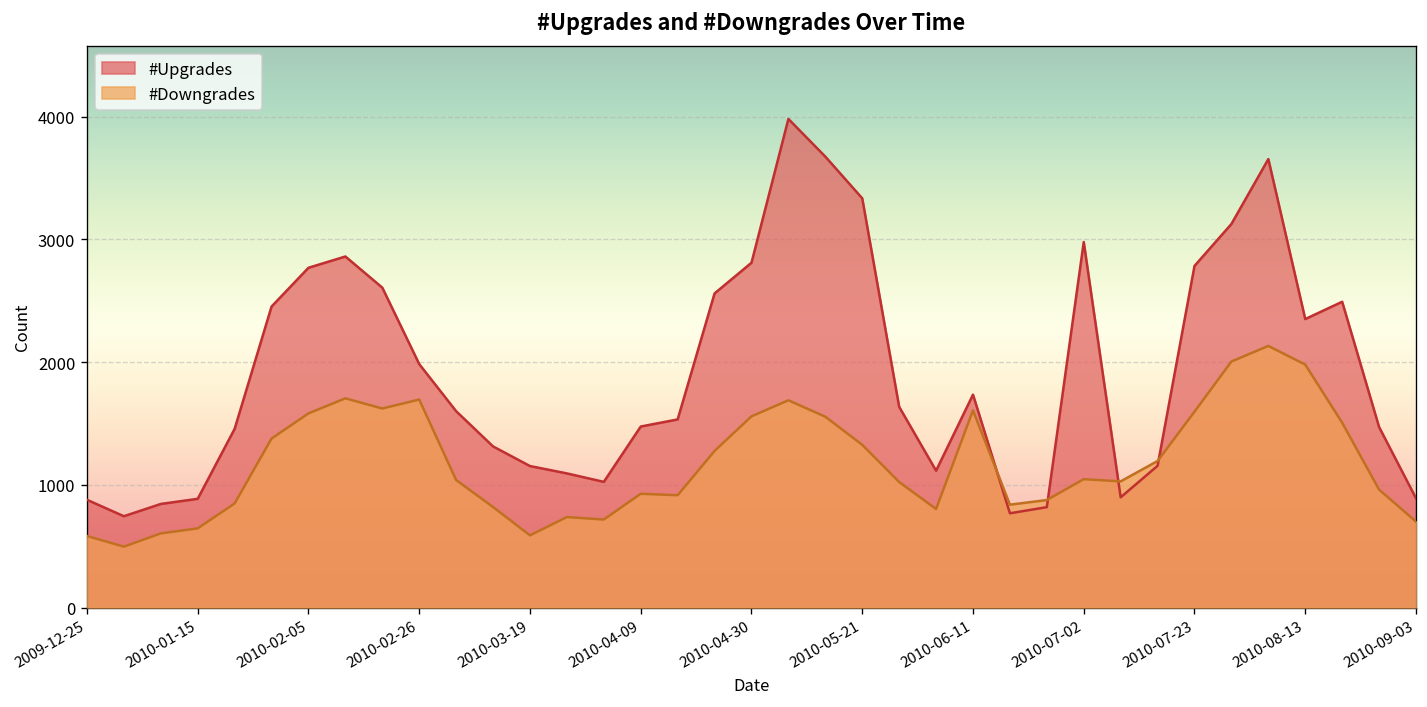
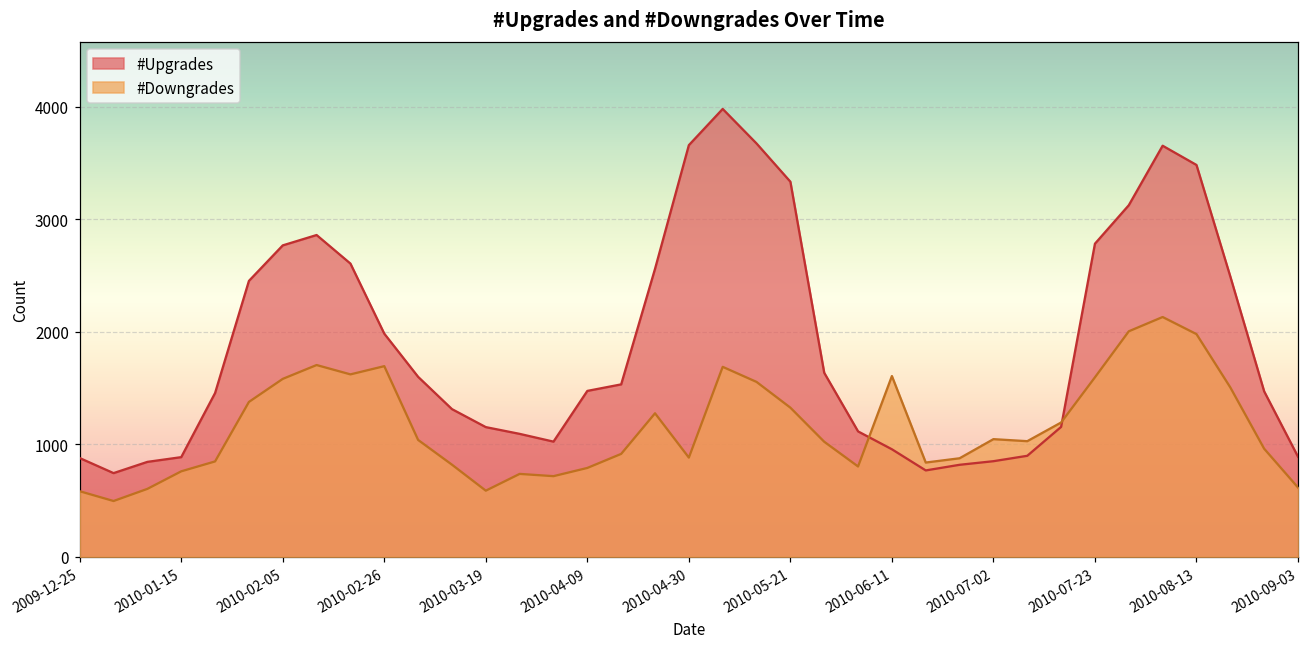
  {
    "#Upgrades": {
      "2009-12-25": 880,
      "2010-01-15": 890,
      "2010-02-05": 2770,
      "2010-02-26": 1980,
      "2010-03-19": 1150,
      "2010-04-09": 1480,
-     "2010-04-30": 2810,
+     "2010-04-30": 3660,
      "2010-05-21": 3340,
-     "2010-06-11": 1740,
-     "2010-07-02": 2980,
+     "2010-06-11": 960,
+     "2010-07-02": 850,
      "2010-07-23": 2780,
-     "2010-08-13": 2350,
+     "2010-08-13": 3480,
      "2010-09-03": 890
    },
    "#Downgrades": {
      "2009-12-25": 580,
-     "2010-01-15": 650,
+     "2010-01-15": 760,
      "2010-02-05": 1580,
      "2010-02-26": 1700,
      "2010-03-19": 590,
-     "2010-04-09": 930,
-     "2010-04-30": 1560,
+     "2010-04-09": 790,
+     "2010-04-30": 880,
      "2010-05-21": 1330,
      "2010-06-11": 1610,
      "2010-07-02": 1050,
      "2010-07-23": 1600,
      "2010-08-13": 1980,
-     "2010-09-03": 700
+     "2010-09-03": 620
    }
  }
